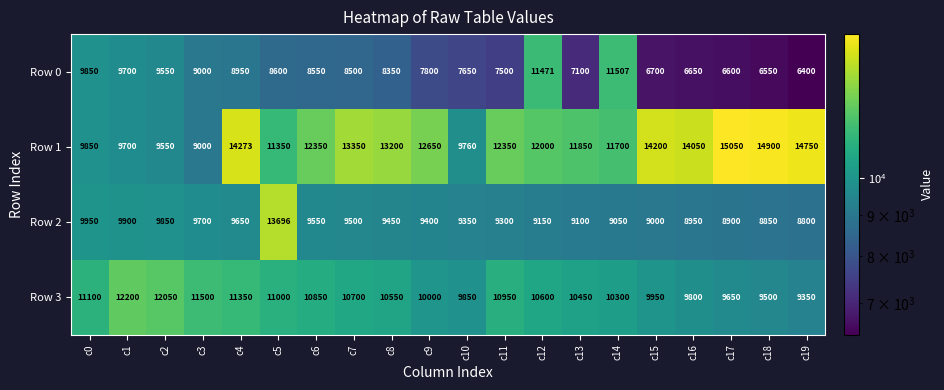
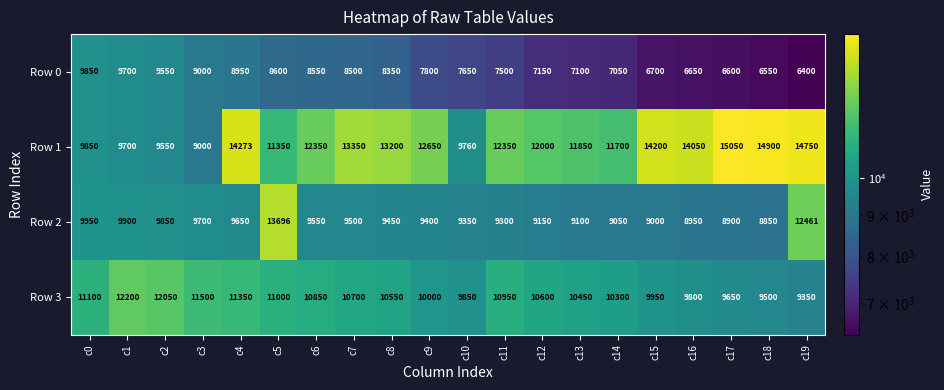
  {
    "Row 0": {
      "c0": 9850,
      "c1": 9700,
      "c2": 9550,
      "c3": 9000,
      "c4": 8950,
      "c5": 8600,
      "c6": 8550,
      "c7": 8500,
      "c8": 8350,
      "c9": 7800,
      "c10": 7650,
      "c11": 7500,
-     "c12": 11471,
+     "c12": 7150,
      "c13": 7100,
-     "c14": 11507,
+     "c14": 7050,
      "c15": 6700,
      "c16": 6650,
      "c17": 6600,
      "c18": 6550,
      "c19": 6400
    },
    "Row 1": {
      "c0": 9850,
      "c1": 9700,
      "c2": 9550,
      "c3": 9000,
      "c4": 14273,
      "c5": 11350,
      "c6": 12350,
      "c7": 13350,
      "c8": 13200,
      "c9": 12650,
      "c10": 9760,
      "c11": 12350,
      "c12": 12000,
      "c13": 11850,
      "c14": 11700,
      "c15": 14200,
      "c16": 14050,
      "c17": 15050,
      "c18": 14900,
      "c19": 14750
    },
    "Row 2": {
      "c0": 9950,
      "c1": 9900,
      "c2": 9850,
      "c3": 9700,
      "c4": 9650,
      "c5": 13696,
      "c6": 9550,
      "c7": 9500,
      "c8": 9450,
      "c9": 9400,
      "c10": 9350,
      "c11": 9300,
      "c12": 9150,
      "c13": 9100,
      "c14": 9050,
      "c15": 9000,
      "c16": 8950,
      "c17": 8900,
      "c18": 8850,
-     "c19": 8800
+     "c19": 12461
    },
    "Row 3": {
      "c0": 11100,
      "c1": 12200,
      "c2": 12050,
      "c3": 11500,
      "c4": 11350,
      "c5": 11000,
      "c6": 10850,
      "c7": 10700,
      "c8": 10550,
      "c9": 10000,
      "c10": 9850,
      "c11": 10950,
      "c12": 10600,
      "c13": 10450,
      "c14": 10300,
      "c15": 9950,
      "c16": 9800,
      "c17": 9650,
      "c18": 9500,
      "c19": 9350
    }
  }
